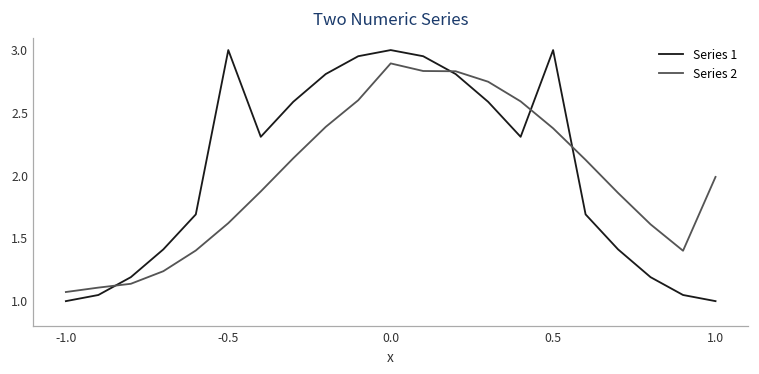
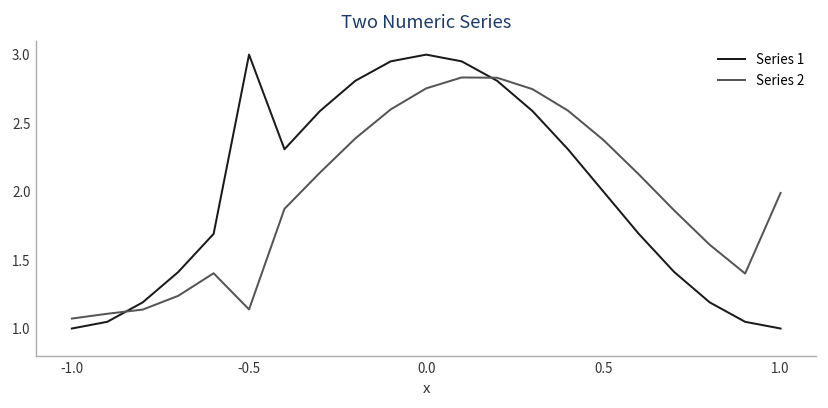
  {
    "Series 1": {
      "-1.0": 1,
      "-0.5": 3,
      "0.0": 3,
-     "0.5": 3,
+     "0.5": 2,
      "1.0": 1
    },
    "Series 2": {
      "-1.0": 1.07,
-     "-0.5": 1.62,
-     "0.0": 2.89,
+     "-0.5": 1.14,
+     "0.0": 2.75,
      "0.5": 2.38,
      "1.0": 1.99
    }
  }
